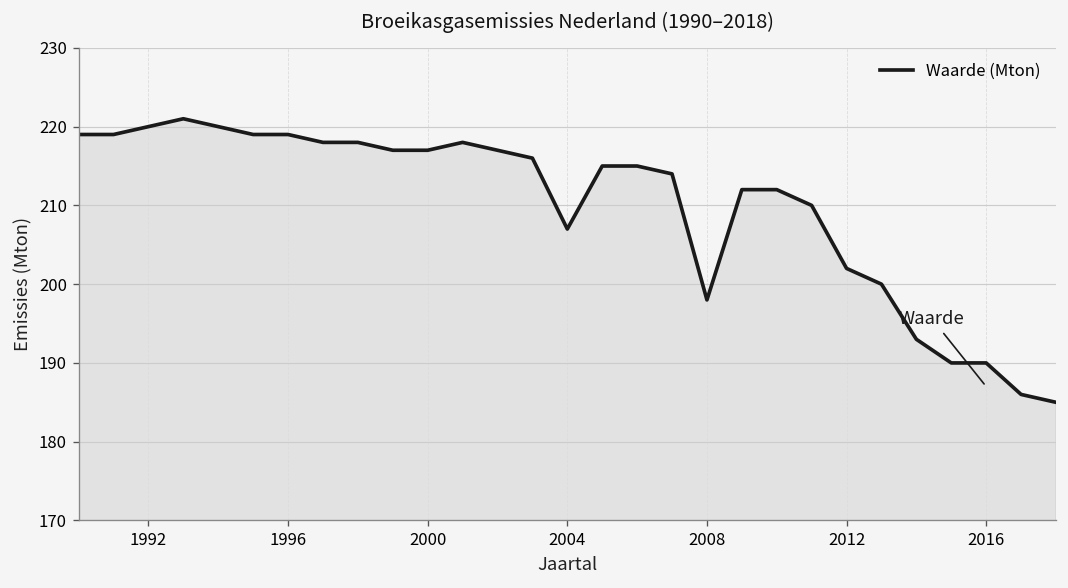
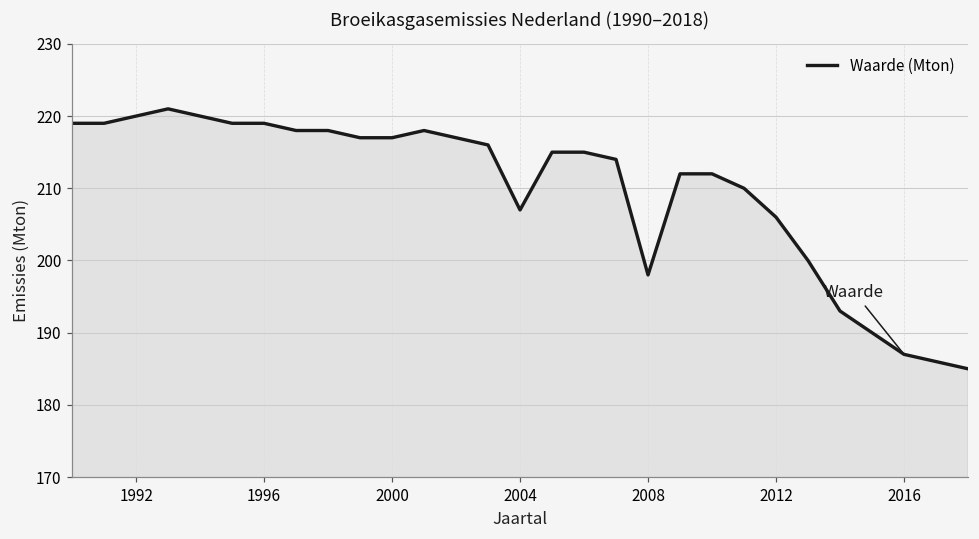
  {
    "1992": 220,
    "1996": 219,
    "2000": 217,
    "2004": 207,
    "2008": 198,
-   "2012": 202,
-   "2016": 190
+   "2012": 206,
+   "2016": 187
  }
